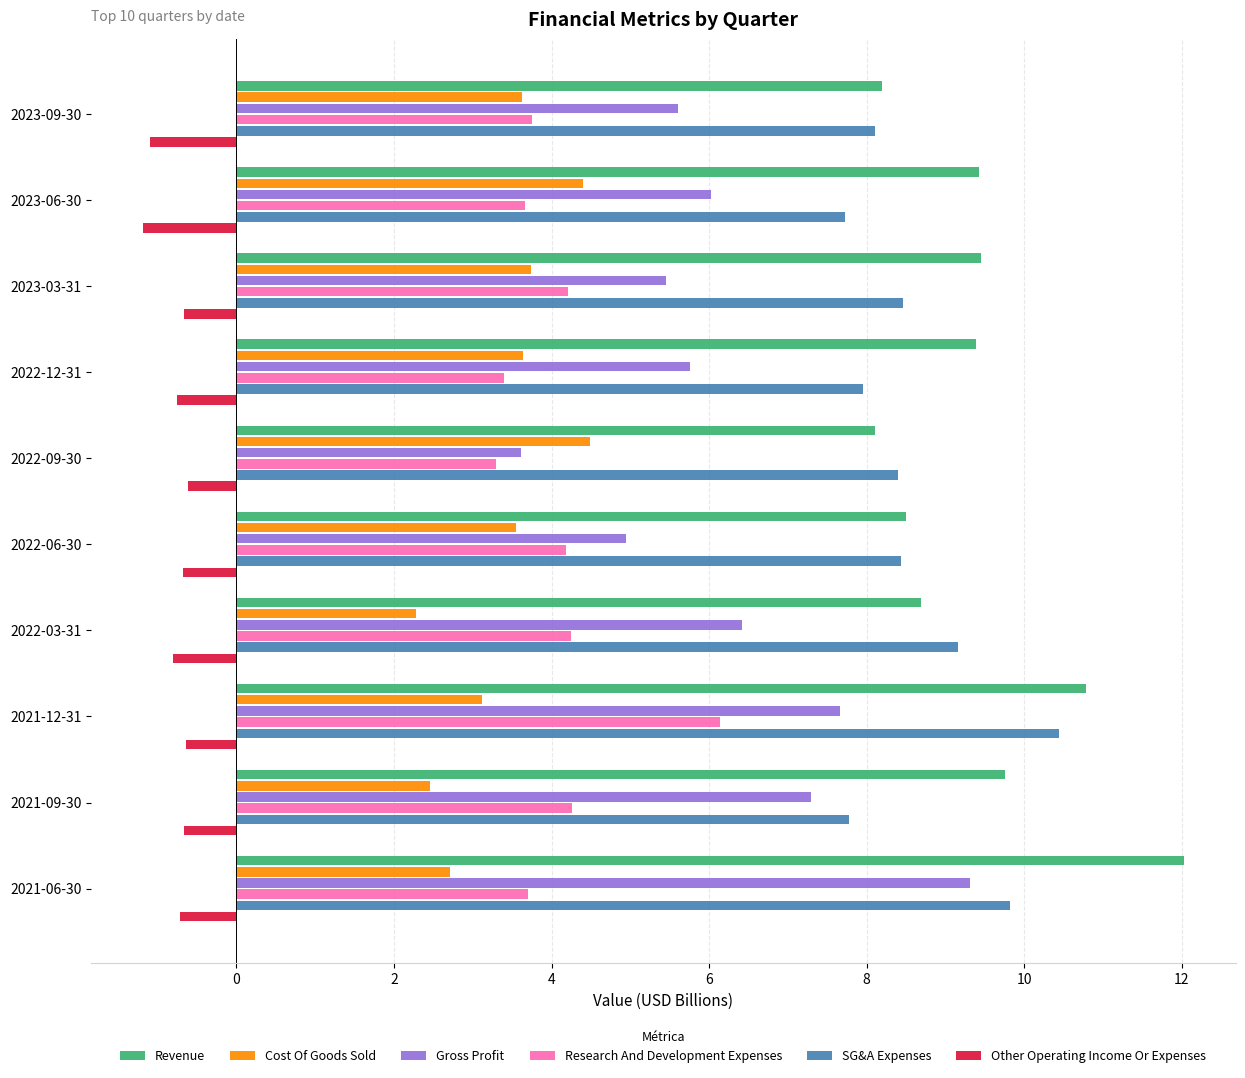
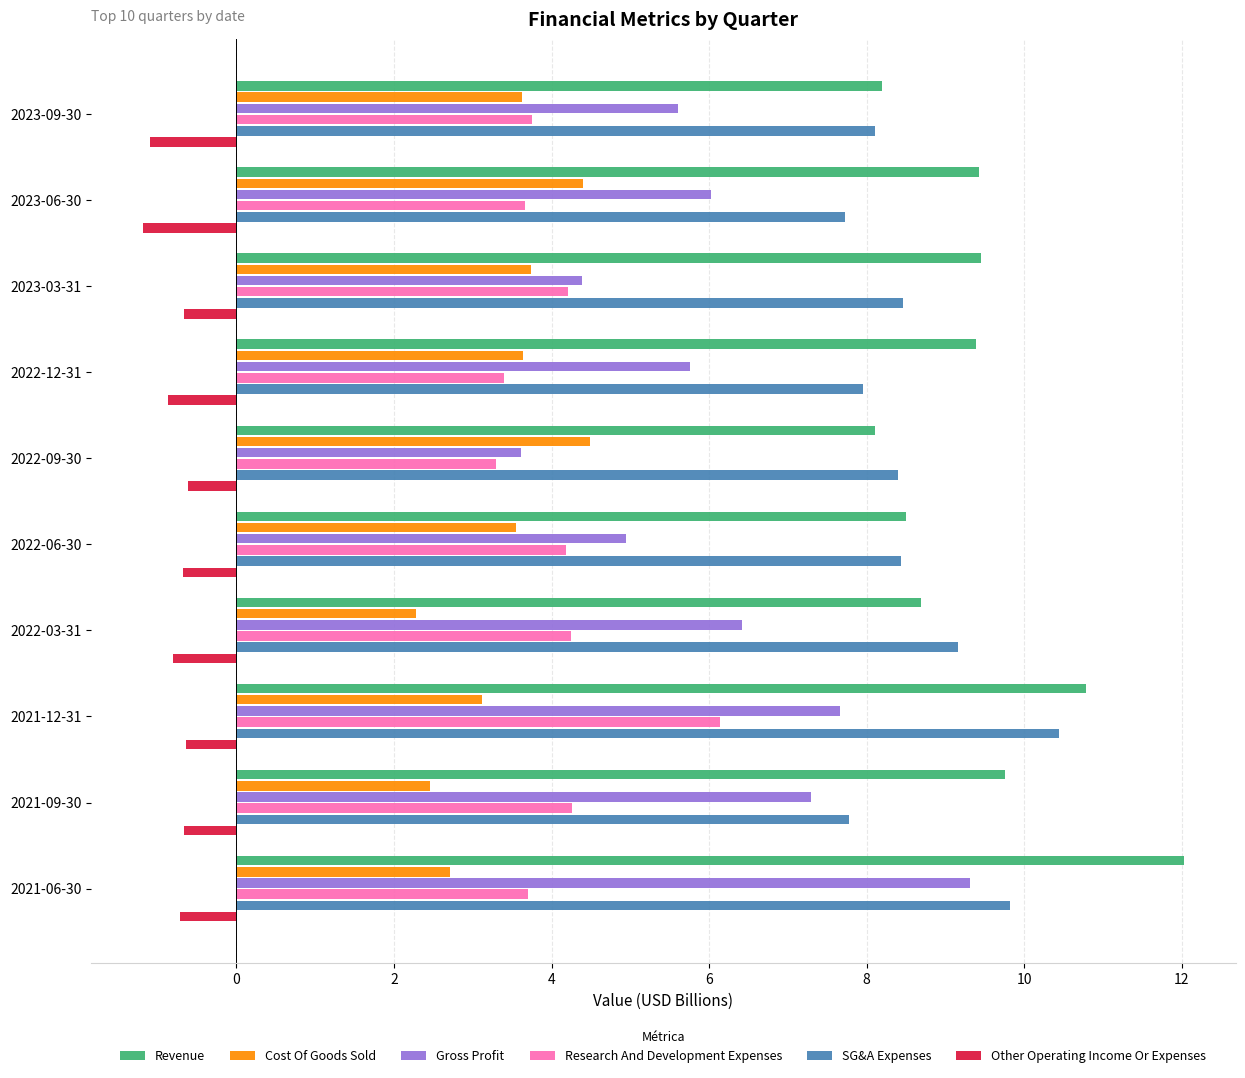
  {
    "Revenue": {
      "2023-09-30": 8.2,
      "2023-06-30": 9.4,
      "2023-03-31": 9.5,
      "2022-12-31": 9.4,
      "2022-09-30": 8.1,
      "2022-06-30": 8.5,
      "2022-03-31": 8.7,
      "2021-12-31": 10.8,
      "2021-09-30": 9.8,
      "2021-06-30": 12.0
    },
    "Cost Of Goods Sold": {
      "2023-09-30": 3.6,
      "2023-06-30": 4.4,
      "2023-03-31": 3.7,
      "2022-12-31": 3.6,
      "2022-09-30": 4.5,
      "2022-06-30": 3.6,
      "2022-03-31": 2.3,
      "2021-12-31": 3.1,
      "2021-09-30": 2.5,
      "2021-06-30": 2.7
    },
    "Gross Profit": {
      "2023-09-30": 5.6,
      "2023-06-30": 6.0,
-     "2023-03-31": 5.5,
+     "2023-03-31": 4.4,
      "2022-12-31": 5.8,
      "2022-09-30": 3.6,
      "2022-06-30": 4.9,
      "2022-03-31": 6.4,
      "2021-12-31": 7.7,
      "2021-09-30": 7.3,
      "2021-06-30": 9.3
    },
    "Research And Development Expenses": {
      "2023-09-30": 3.7,
      "2023-06-30": 3.7,
      "2023-03-31": 4.2,
      "2022-12-31": 3.4,
      "2022-09-30": 3.3,
      "2022-06-30": 4.2,
      "2022-03-31": 4.2,
      "2021-12-31": 6.1,
      "2021-09-30": 4.3,
      "2021-06-30": 3.7
    },
    "SG&A Expenses": {
      "2023-09-30": 8.1,
      "2023-06-30": 7.7,
      "2023-03-31": 8.5,
      "2022-12-31": 8.0,
      "2022-09-30": 8.4,
      "2022-06-30": 8.4,
      "2022-03-31": 9.2,
      "2021-12-31": 10.4,
      "2021-09-30": 7.8,
      "2021-06-30": 9.8
    },
    "Other Operating Income Or Expenses": {
      "2023-09-30": -1.1,
      "2023-06-30": -1.2,
      "2023-03-31": -0.7,
-     "2022-12-31": -0.8,
+     "2022-12-31": -0.9,
      "2022-09-30": -0.6,
      "2022-06-30": -0.7,
      "2022-03-31": -0.8,
      "2021-12-31": -0.6,
      "2021-09-30": -0.7,
      "2021-06-30": -0.7
    }
  }
